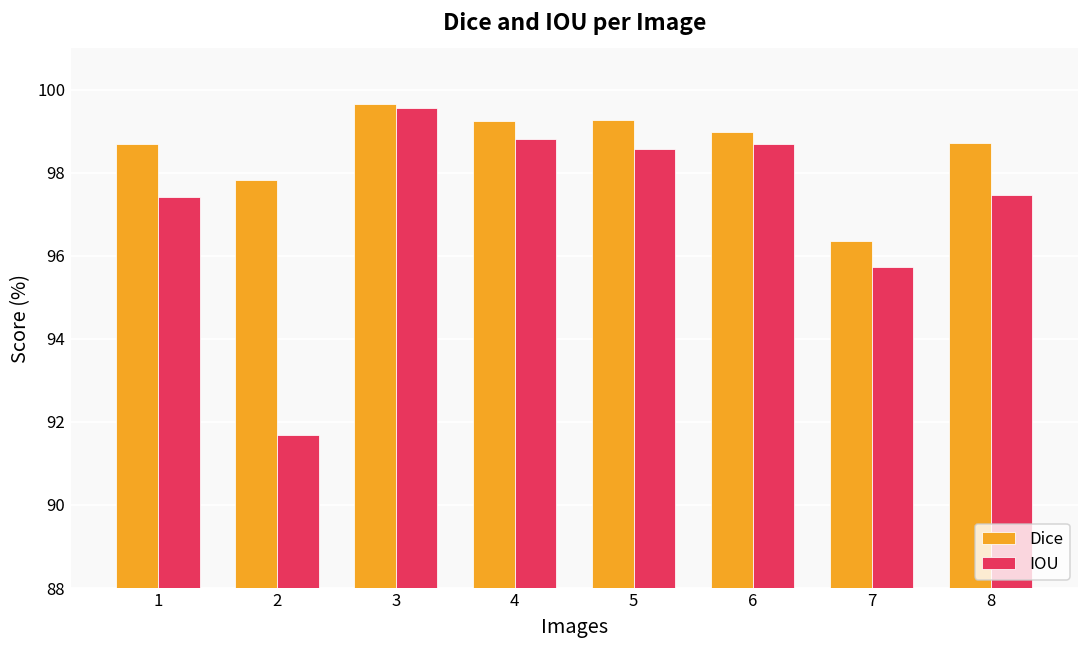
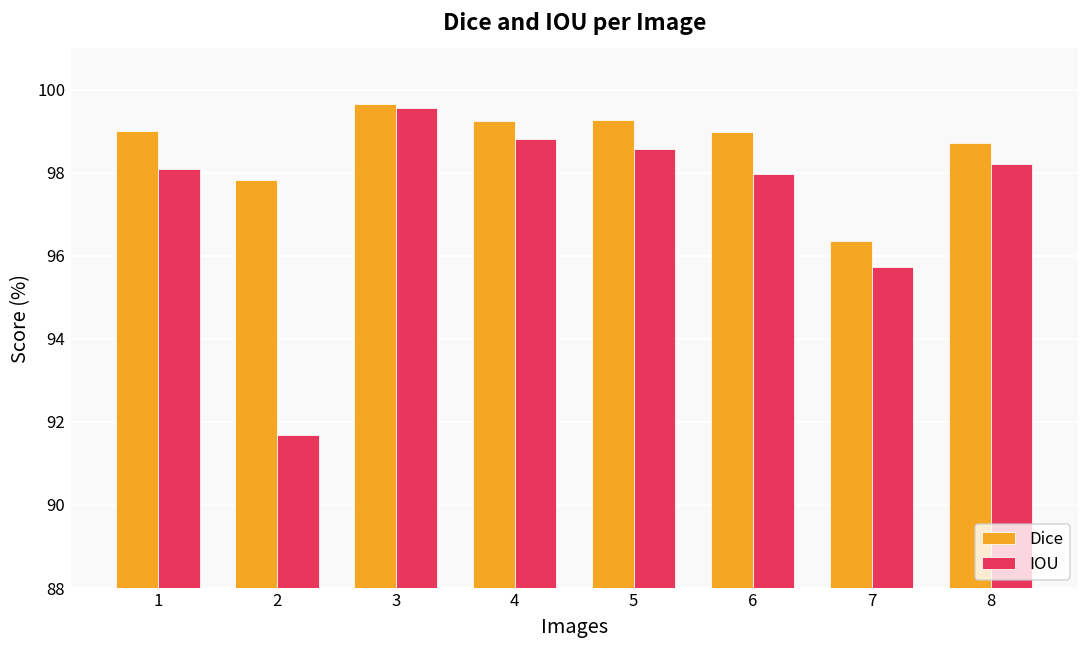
  {
    "Dice": {
-     "1": 98.7,
+     "1": 99.0,
      "2": 97.8,
      "3": 99.7,
      "4": 99.2,
      "5": 99.3,
      "6": 99.0,
      "7": 96.4,
      "8": 98.7
    },
    "IOU": {
-     "1": 97.4,
+     "1": 98.1,
      "2": 91.7,
      "3": 99.6,
      "4": 98.8,
      "5": 98.6,
-     "6": 98.7,
+     "6": 98.0,
      "7": 95.7,
-     "8": 97.5
+     "8": 98.2
    }
  }
